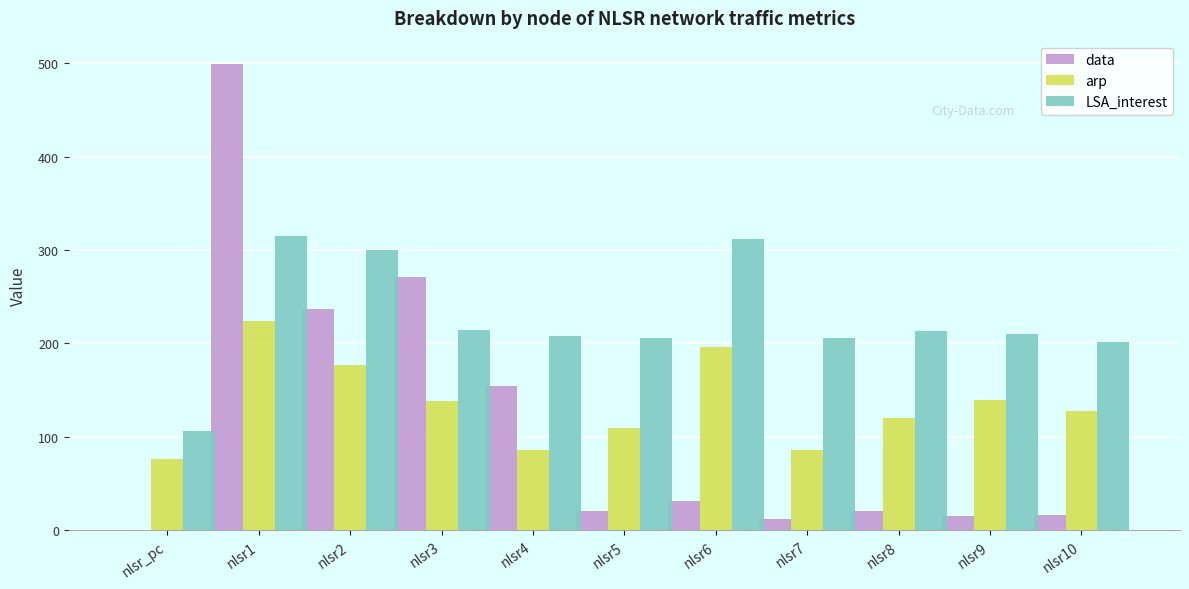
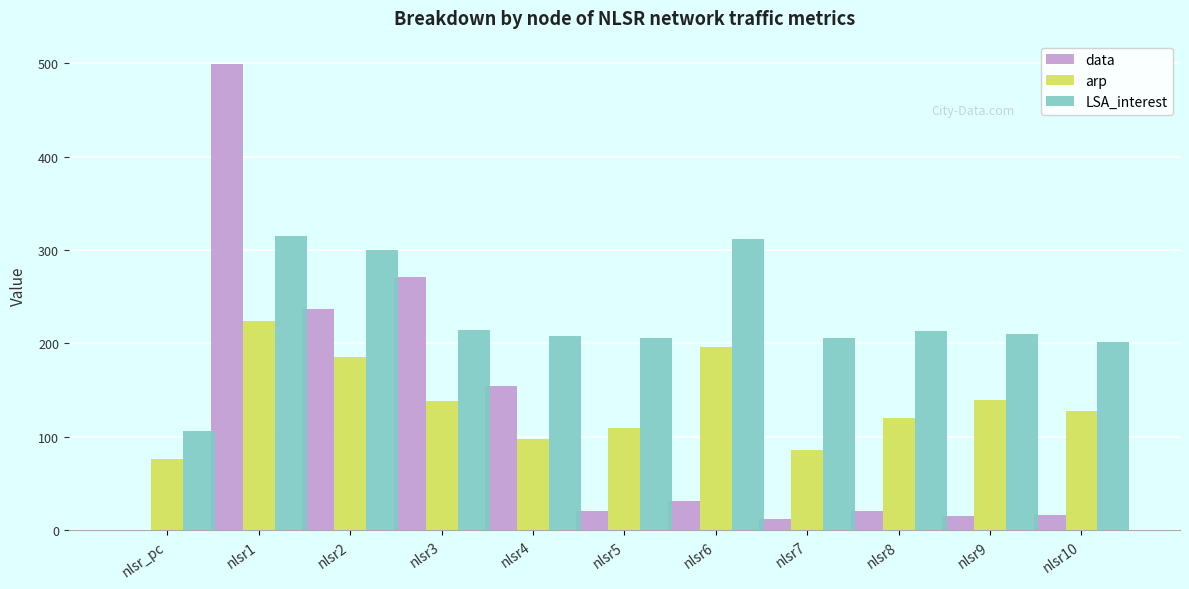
  {
    "data": {
      "nlsr_pc": 0,
      "nlsr1": 500,
      "nlsr2": 240,
      "nlsr3": 270,
      "nlsr4": 160,
      "nlsr5": 20,
      "nlsr6": 30,
      "nlsr7": 10,
      "nlsr8": 20,
      "nlsr9": 20,
      "nlsr10": 20
    },
    "arp": {
      "nlsr_pc": 80,
      "nlsr1": 220,
-     "nlsr2": 180,
+     "nlsr2": 190,
      "nlsr3": 140,
-     "nlsr4": 90,
+     "nlsr4": 100,
      "nlsr5": 110,
      "nlsr6": 200,
      "nlsr7": 90,
      "nlsr8": 120,
      "nlsr9": 140,
      "nlsr10": 130
    },
    "LSA_interest": {
      "nlsr_pc": 110,
      "nlsr1": 320,
      "nlsr2": 300,
      "nlsr3": 210,
      "nlsr4": 210,
      "nlsr5": 210,
      "nlsr6": 310,
      "nlsr7": 210,
      "nlsr8": 210,
      "nlsr9": 210,
      "nlsr10": 200
    }
  }
